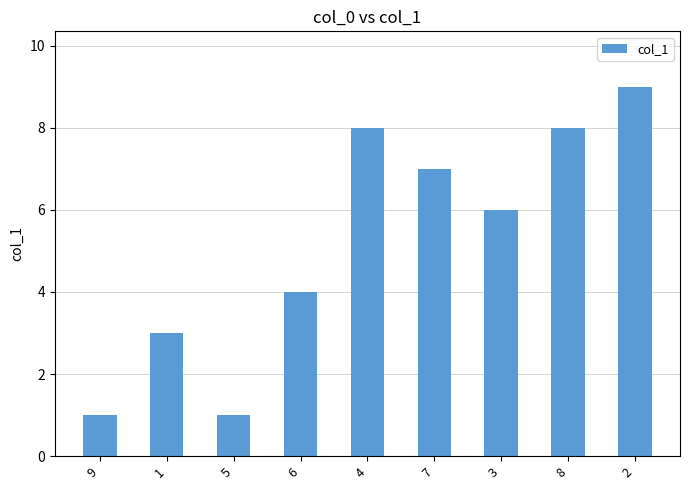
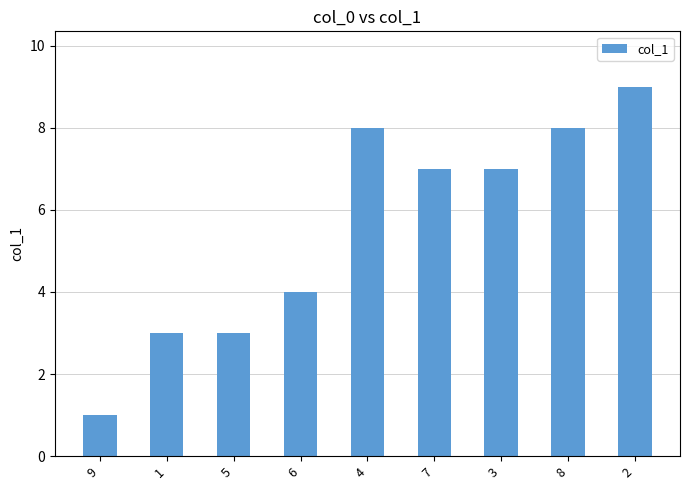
  {
    "9": 1,
    "1": 3,
-   "5": 1,
+   "5": 3,
    "6": 4,
    "4": 8,
    "7": 7,
-   "3": 6,
+   "3": 7,
    "8": 8,
    "2": 9
  }
